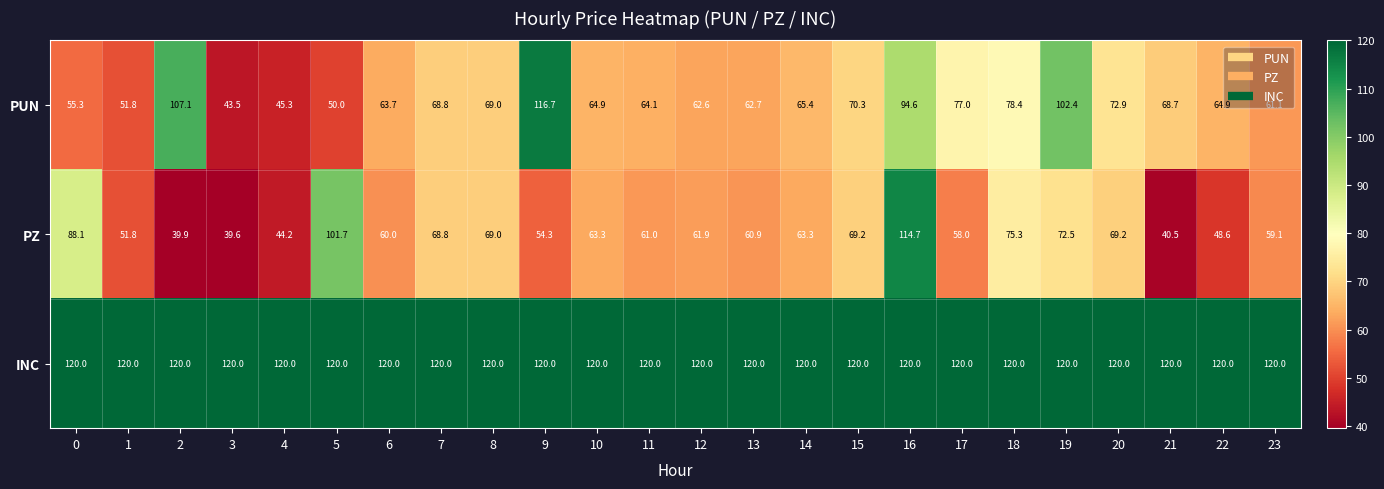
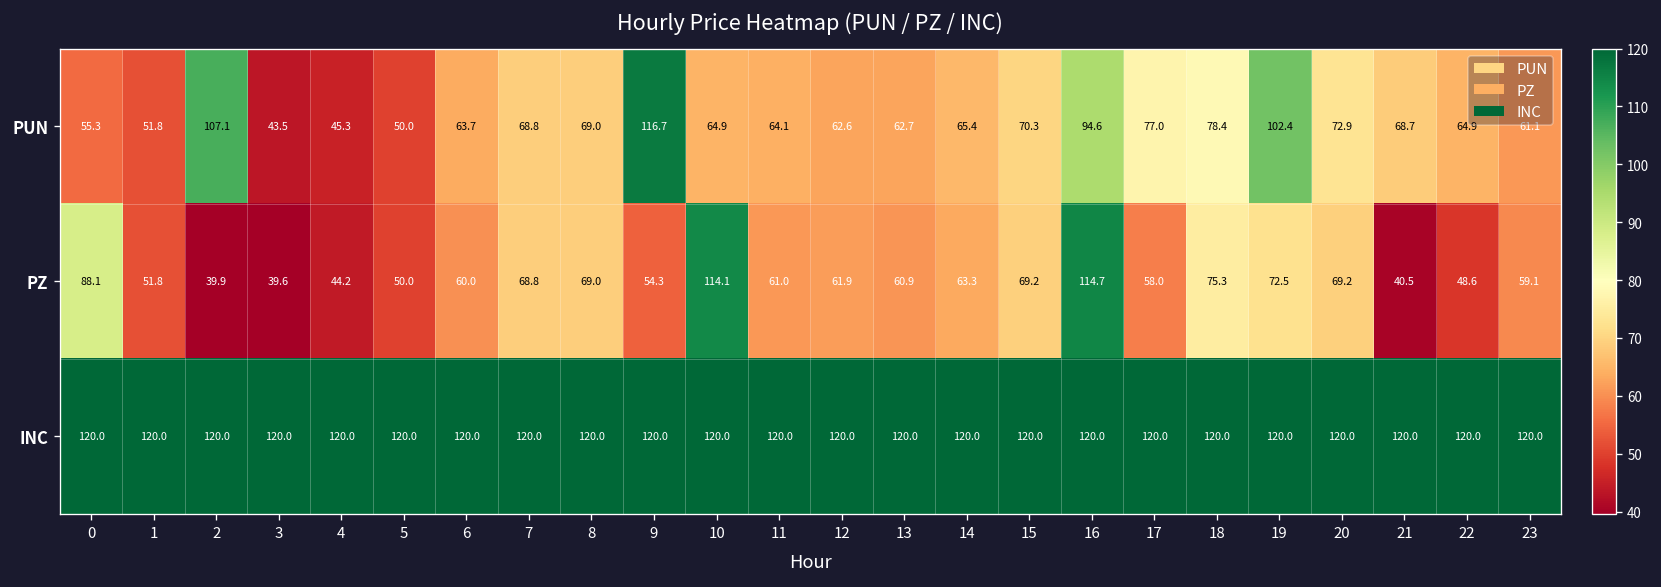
  {
    "PUN": {
      "0": 55.3,
      "1": 51.8,
      "2": 107.1,
      "3": 43.5,
      "4": 45.3,
      "5": 50.0,
      "6": 63.7,
      "7": 68.8,
      "8": 69.0,
      "9": 116.7,
      "10": 64.9,
      "11": 64.1,
      "12": 62.6,
      "13": 62.7,
      "14": 65.4,
      "15": 70.3,
      "16": 94.6,
      "17": 77.0,
      "18": 78.4,
      "19": 102.4,
      "20": 72.9,
      "21": 68.7
    },
    "PZ": {
      "0": 88.1,
      "1": 51.8,
      "2": 39.9,
      "3": 39.6,
      "4": 44.2,
-     "5": 101.7,
+     "5": 50.0,
      "6": 60.0,
      "7": 68.8,
      "8": 69.0,
      "9": 54.3,
-     "10": 63.3,
+     "10": 114.1,
      "11": 61.0,
      "12": 61.9,
      "13": 60.9,
      "14": 63.3,
      "15": 69.2,
      "16": 114.7,
      "17": 58.0,
      "18": 75.3,
      "19": 72.5,
      "20": 69.2,
      "21": 40.5,
      "22": 48.6,
      "23": 59.1
    },
    "INC": {
      "0": 120.0,
      "1": 120.0,
      "2": 120.0,
      "3": 120.0,
      "4": 120.0,
      "5": 120.0,
      "6": 120.0,
      "7": 120.0,
      "8": 120.0,
      "9": 120.0,
      "10": 120.0,
      "11": 120.0,
      "12": 120.0,
      "13": 120.0,
      "14": 120.0,
      "15": 120.0,
      "16": 120.0,
      "17": 120.0,
      "18": 120.0,
      "19": 120.0,
      "20": 120.0,
      "21": 120.0,
      "22": 120.0,
      "23": 120.0
    }
  }
